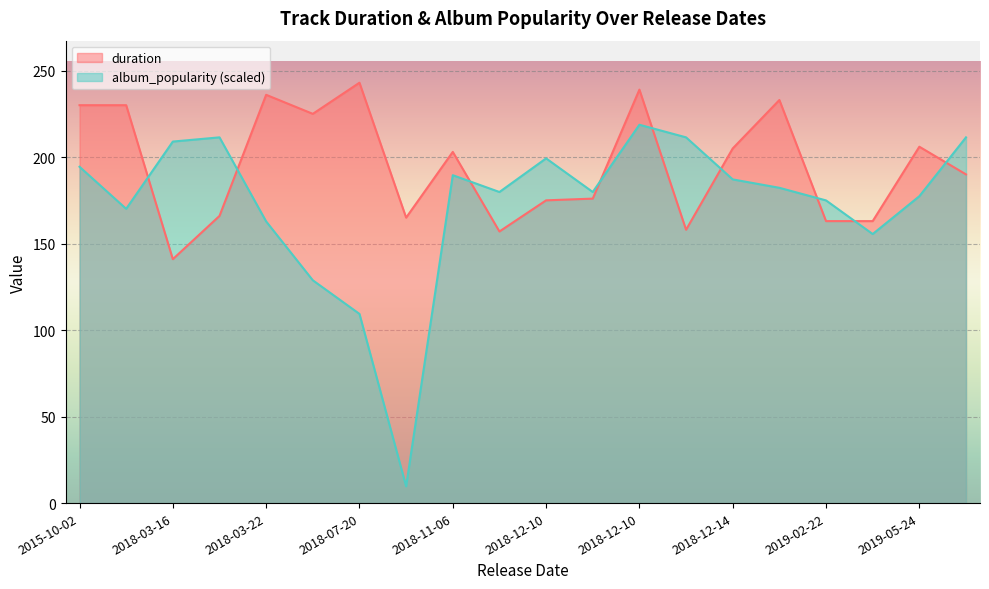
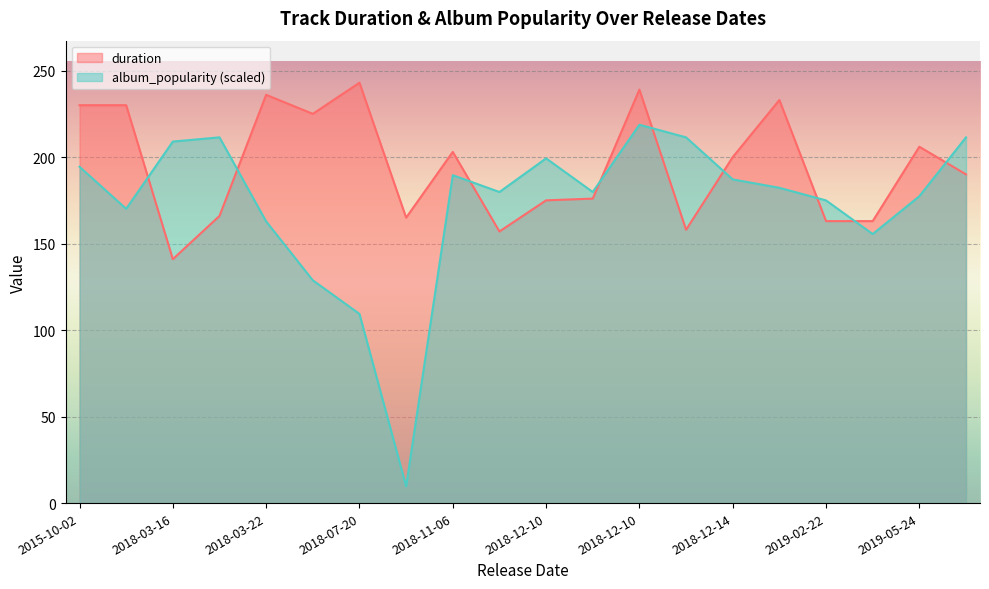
  {
    "duration": {
      "2018-03-16": 141,
      "2018-07-20": 243,
-     "2018-12-14": 205
+     "2018-12-14": 200
    },
    "album_popularity (scaled)": {
      "2018-03-16": 209,
      "2018-07-20": 109,
      "2018-12-14": 187
    }
  }
